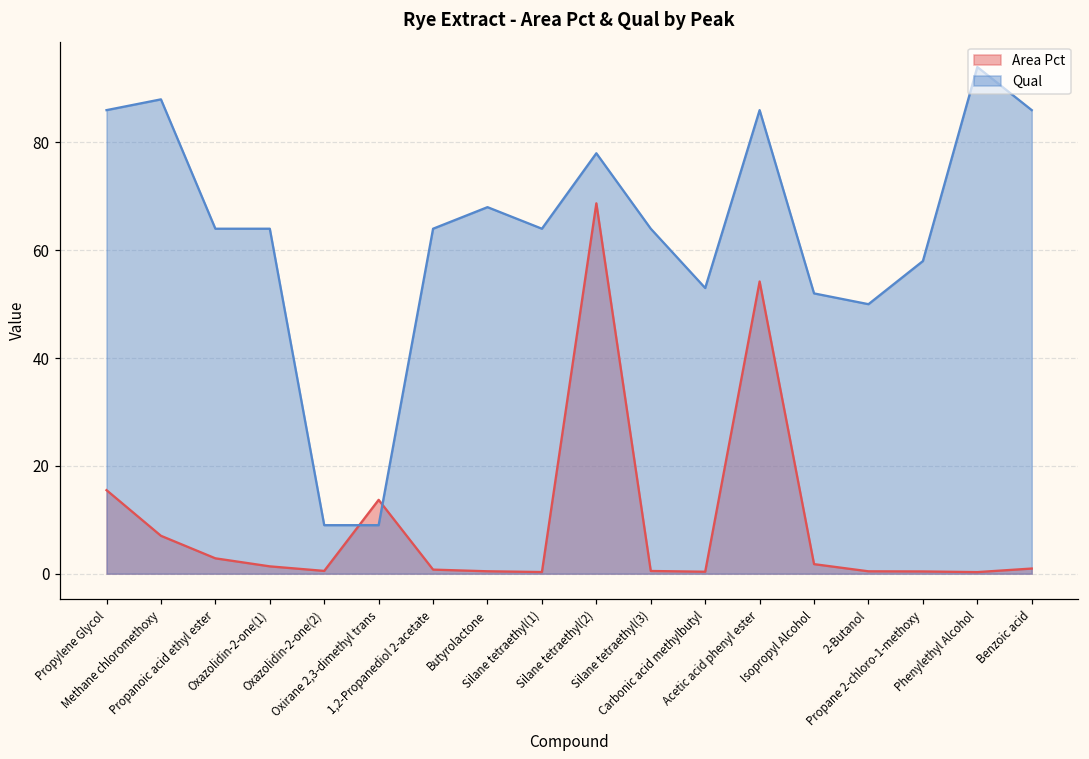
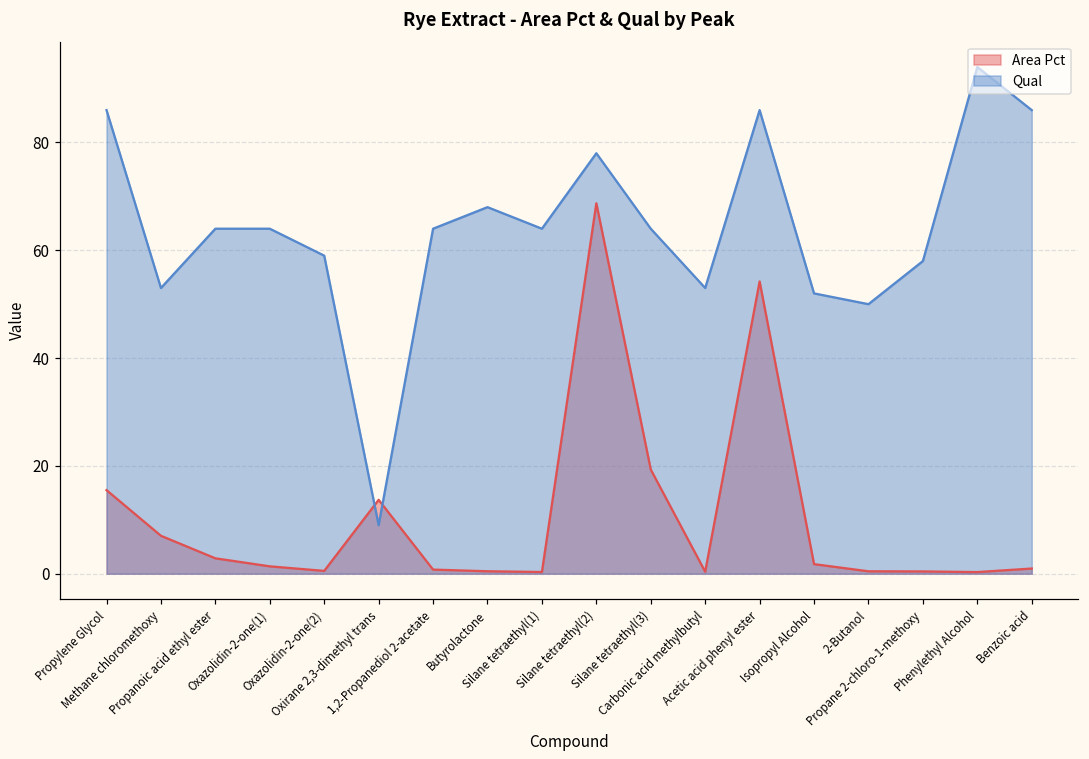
  {
    "Area Pct": {
      "Propylene Glycol": 15,
      "Methane chloromethoxy": 7,
      "Propanoic acid ethyl ester": 3,
      "Oxazolidin-2-one(1)": 1,
      "Oxazolidin-2-one(2)": 1,
      "Oxirane 2,3-dimethyl trans": 14,
      "1,2-Propanediol 2-acetate": 1,
      "Butyrolactone": 0,
      "Silane tetraethyl(1)": 0,
      "Silane tetraethyl(2)": 69,
-     "Silane tetraethyl(3)": 1,
+     "Silane tetraethyl(3)": 19,
      "Carbonic acid methylbutyl": 0,
      "Acetic acid phenyl ester": 54,
      "Isopropyl Alcohol": 2,
      "2-Butanol": 0,
      "Propane 2-chloro-1-methoxy": 0,
      "Phenylethyl Alcohol": 0,
      "Benzoic acid": 1
    },
    "Qual": {
      "Propylene Glycol": 86,
-     "Methane chloromethoxy": 88,
+     "Methane chloromethoxy": 53,
      "Propanoic acid ethyl ester": 64,
      "Oxazolidin-2-one(1)": 64,
-     "Oxazolidin-2-one(2)": 9,
+     "Oxazolidin-2-one(2)": 59,
      "Oxirane 2,3-dimethyl trans": 9,
      "1,2-Propanediol 2-acetate": 64,
      "Butyrolactone": 68,
      "Silane tetraethyl(1)": 64,
      "Silane tetraethyl(2)": 78,
      "Silane tetraethyl(3)": 64,
      "Carbonic acid methylbutyl": 53,
      "Acetic acid phenyl ester": 86,
      "Isopropyl Alcohol": 52,
      "2-Butanol": 50,
      "Propane 2-chloro-1-methoxy": 58,
      "Benzoic acid": 86
    }
  }
